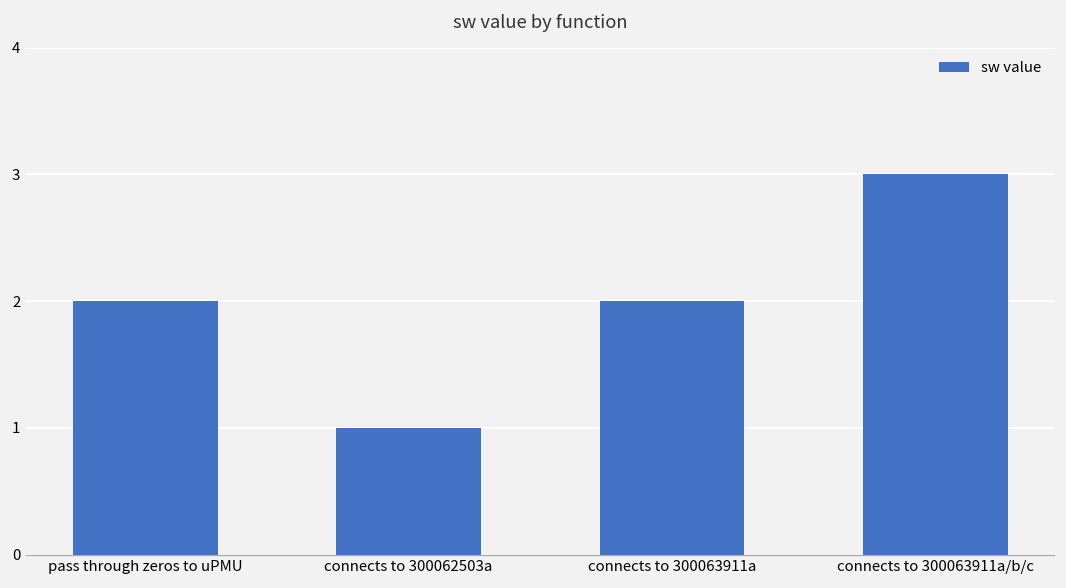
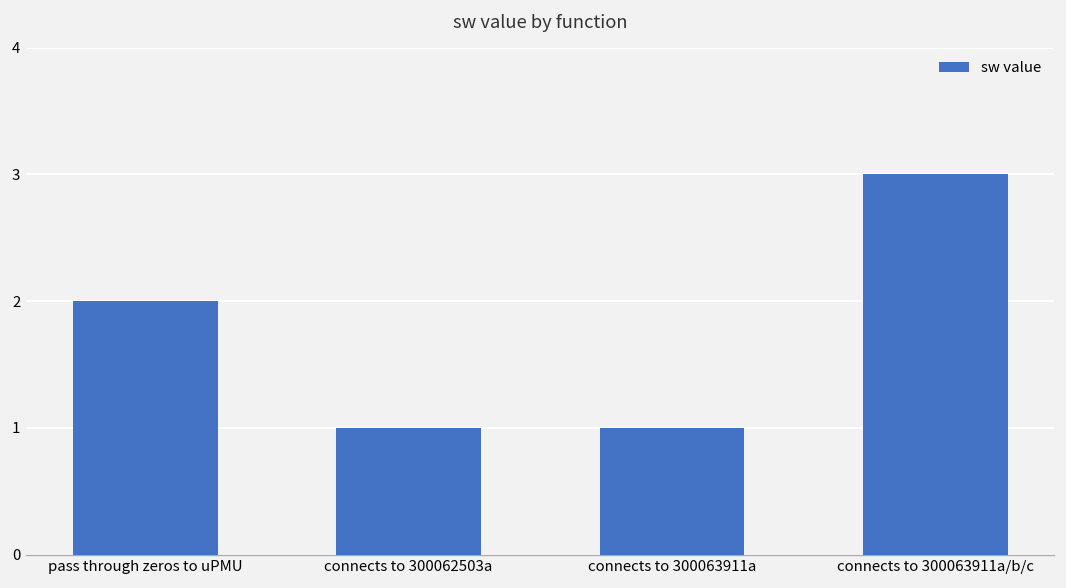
  {
    "pass through zeros to uPMU": 2,
    "connects to 300062503a": 1,
-   "connects to 300063911a": 2,
+   "connects to 300063911a": 1,
    "connects to 300063911a/b/c": 3
  }
